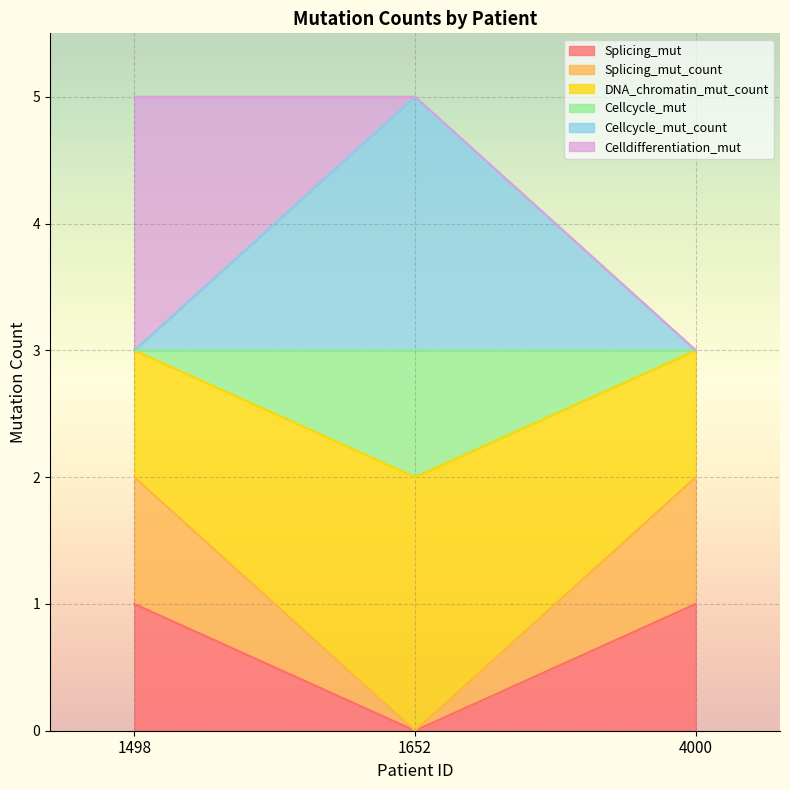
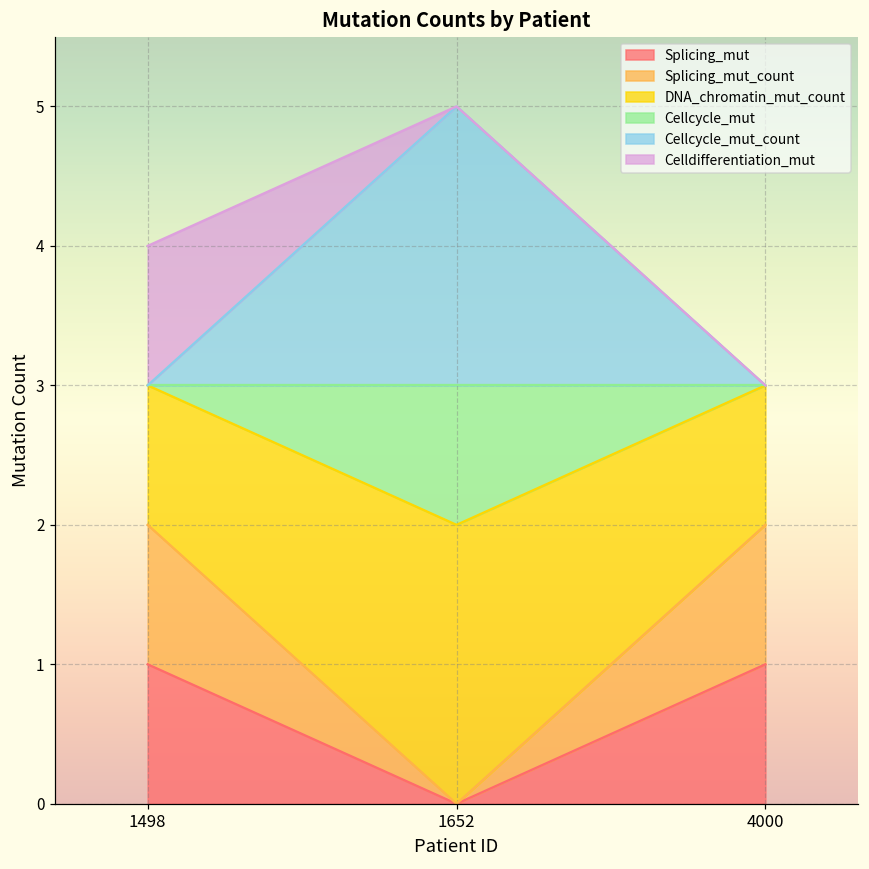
  {
    "Splicing_mut": {
      "1498": 1,
      "4000": 1
    },
    "Splicing_mut_count": {
      "1498": 2,
      "4000": 2
    },
    "DNA_chromatin_mut_count": {
      "1652": 2
    },
    "Cellcycle_mut": {
      "1652": 1
    },
    "Celldifferentiation_mut": {
-     "1498": 2
+     "1498": 1
    }
  }
